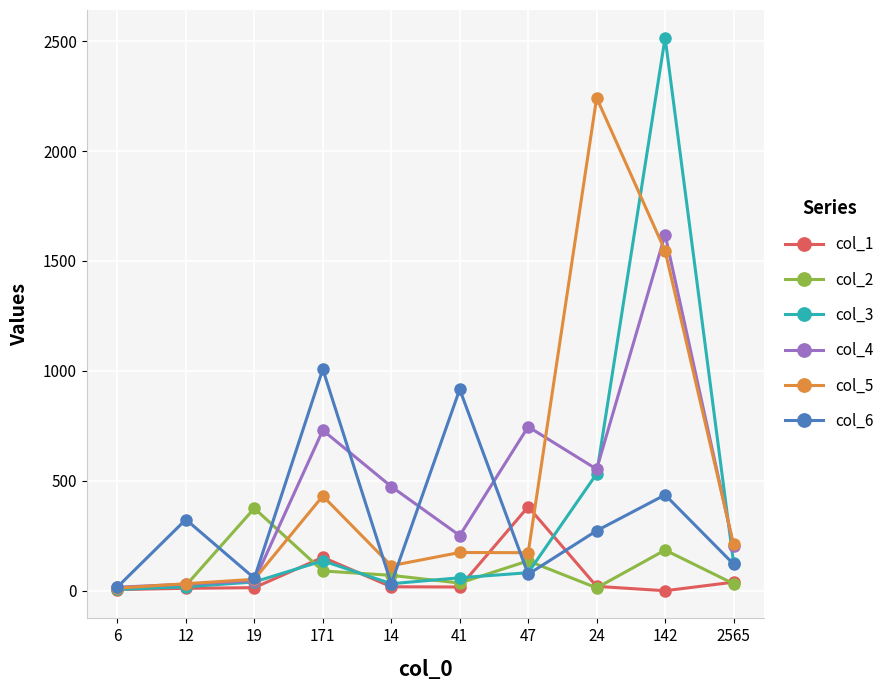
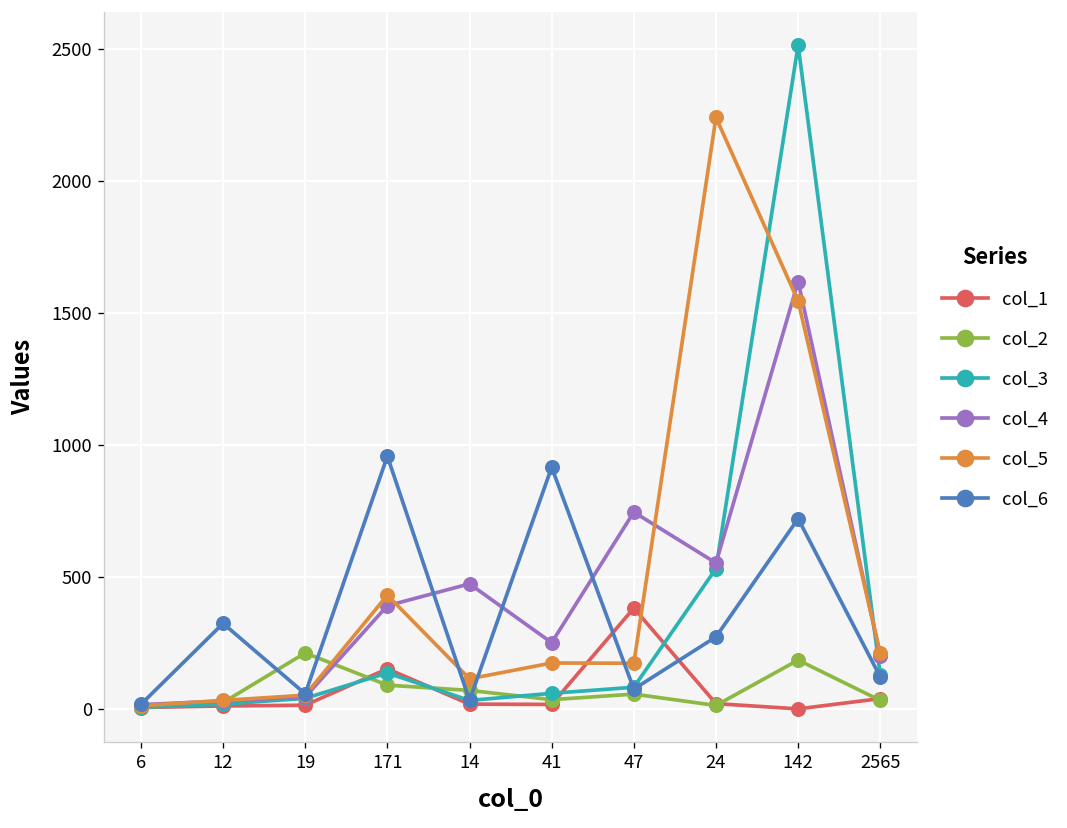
  {
    "col_2": {
-     "19": 380,
+     "19": 210,
      "171": 90,
      "14": 70,
      "41": 40,
-     "47": 140,
+     "47": 60,
      "142": 190
    },
    "col_3": {
      "171": 140,
      "41": 60,
      "24": 530,
      "142": 2520
    },
    "col_4": {
-     "171": 730,
+     "171": 390,
      "14": 470,
      "41": 250,
      "47": 750,
      "24": 550,
      "142": 1620
    },
    "col_6": {
      "12": 320,
-     "171": 1010,
+     "171": 960,
      "41": 920,
      "24": 270,
-     "142": 440
+     "142": 720
    }
  }
